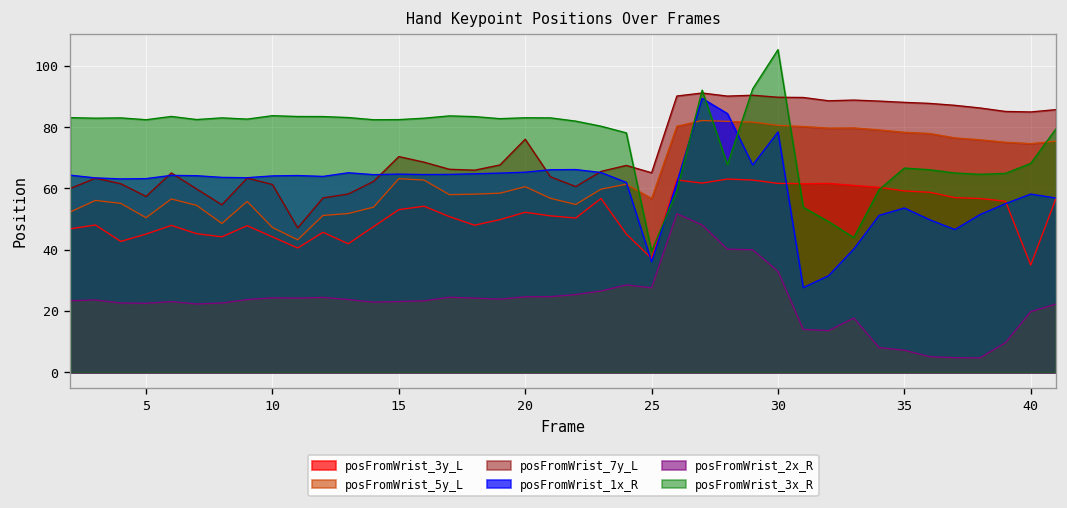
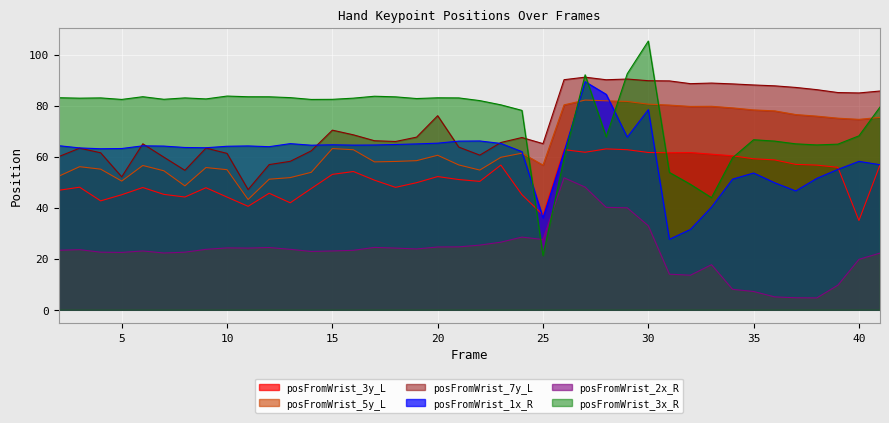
  {
    "posFromWrist_3y_L": {
      "5": 45,
      "10": 44,
      "15": 53,
      "20": 52,
      "25": 37,
      "30": 62,
      "35": 59,
      "40": 35
    },
    "posFromWrist_5y_L": {
      "5": 50,
-     "10": 47,
+     "10": 55,
      "15": 63,
      "20": 61,
      "25": 57,
      "30": 81,
      "35": 78,
      "40": 75
    },
    "posFromWrist_7y_L": {
-     "5": 57,
+     "5": 52,
      "10": 61,
      "15": 70,
      "20": 76,
      "25": 65,
      "30": 90,
      "35": 88,
      "40": 85
    },
    "posFromWrist_1x_R": {
      "5": 63,
      "10": 64,
      "15": 65,
      "20": 65,
      "25": 36,
      "30": 78,
      "35": 54,
      "40": 58
    },
    "posFromWrist_2x_R": {
      "5": 22,
      "10": 24,
      "15": 23,
      "20": 25,
      "25": 28,
      "30": 33,
      "35": 7,
      "40": 20
    },
    "posFromWrist_3x_R": {
      "5": 82,
      "10": 84,
      "15": 82,
      "20": 83,
-     "25": 39,
+     "25": 21,
      "30": 105,
      "35": 67,
      "40": 68
    }
  }
